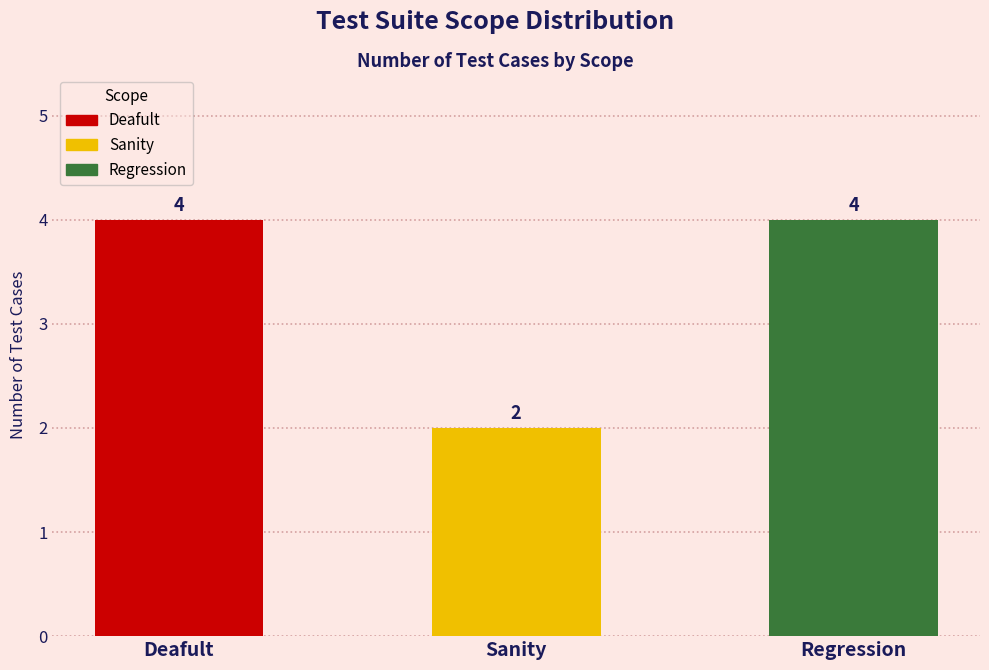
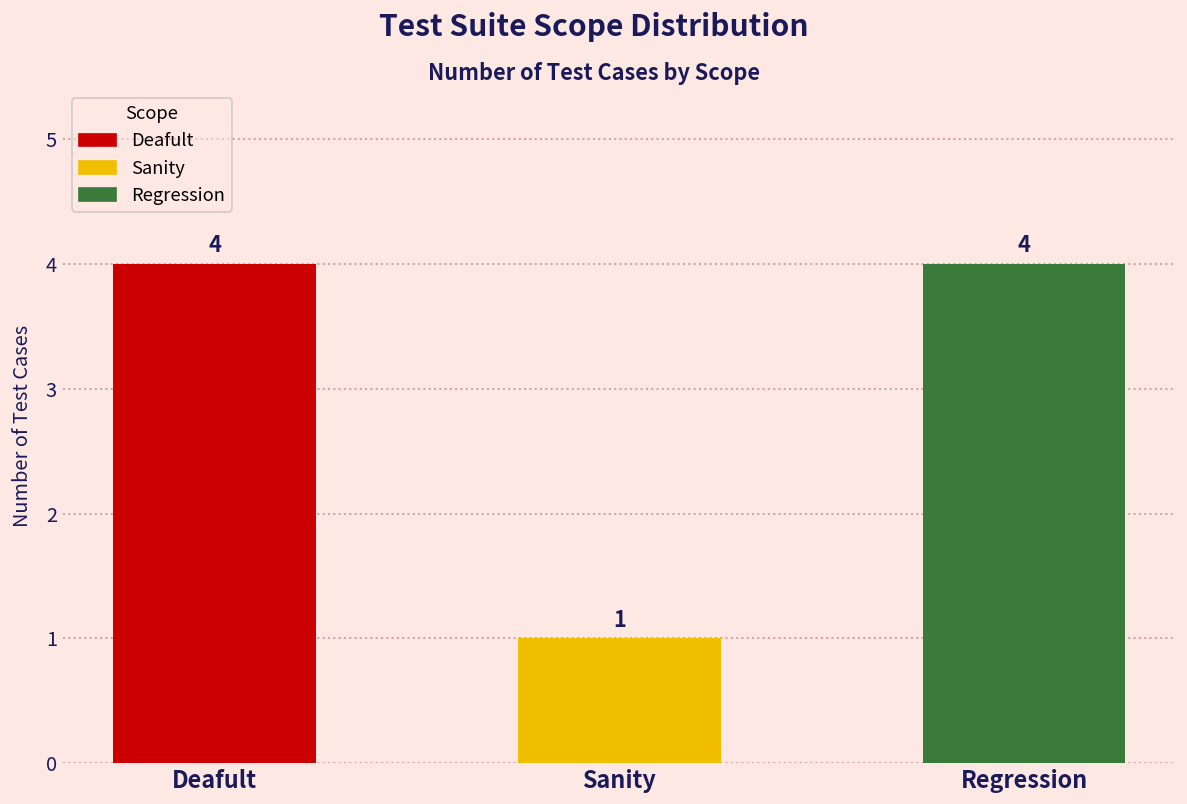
  {
    "Deafult": 4,
-   "Sanity": 2,
+   "Sanity": 1,
    "Regression": 4
  }
